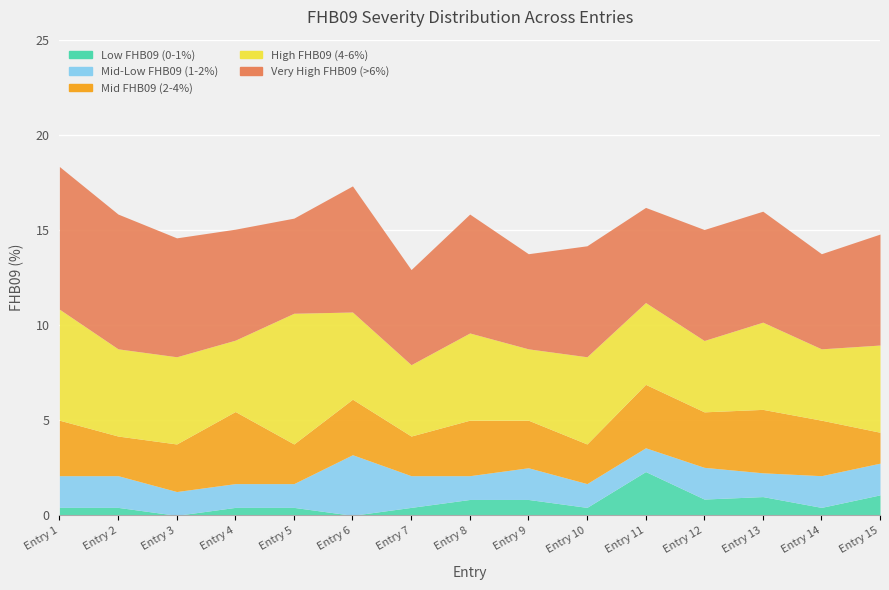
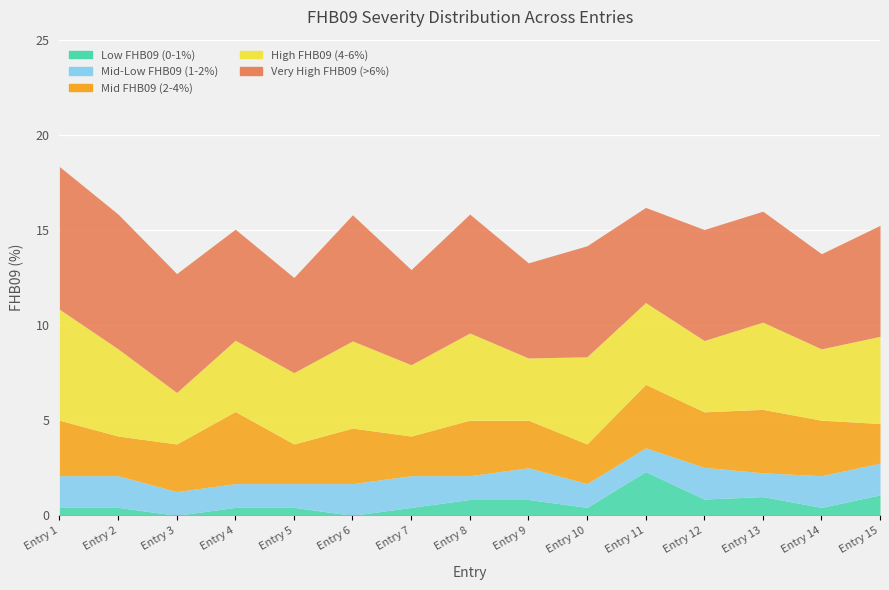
  {
    "Low FHB09 (0-1%)": {
      "Entry 1": 0.4,
      "Entry 2": 0.4,
      "Entry 3": 0.0,
      "Entry 4": 0.4,
      "Entry 5": 0.4,
      "Entry 6": 0.0,
      "Entry 7": 0.4,
      "Entry 8": 0.8,
      "Entry 9": 0.8,
      "Entry 10": 0.4,
      "Entry 11": 2.3,
      "Entry 12": 0.9,
      "Entry 13": 1.0,
      "Entry 14": 0.4,
      "Entry 15": 1.1
    },
    "Mid-Low FHB09 (1-2%)": {
      "Entry 1": 1.7,
      "Entry 2": 1.7,
      "Entry 3": 1.3,
      "Entry 4": 1.3,
      "Entry 5": 1.3,
-     "Entry 6": 3.2,
+     "Entry 6": 1.7,
      "Entry 7": 1.7,
      "Entry 8": 1.3,
      "Entry 9": 1.7,
      "Entry 10": 1.3,
      "Entry 11": 1.3,
      "Entry 12": 1.7,
      "Entry 13": 1.3,
      "Entry 14": 1.7,
      "Entry 15": 1.7
    },
    "Mid FHB09 (2-4%)": {
      "Entry 1": 2.9,
      "Entry 2": 2.1,
      "Entry 3": 2.5,
      "Entry 4": 3.8,
      "Entry 5": 2.1,
      "Entry 6": 2.9,
      "Entry 7": 2.1,
      "Entry 8": 2.9,
      "Entry 9": 2.5,
      "Entry 10": 2.1,
      "Entry 11": 3.3,
      "Entry 12": 2.9,
      "Entry 13": 3.3,
      "Entry 14": 2.9,
-     "Entry 15": 1.6
+     "Entry 15": 2.1
    },
    "High FHB09 (4-6%)": {
      "Entry 1": 5.8,
      "Entry 2": 4.6,
-     "Entry 3": 4.6,
+     "Entry 3": 2.7,
      "Entry 4": 3.7,
-     "Entry 5": 6.9,
+     "Entry 5": 3.8,
      "Entry 6": 4.6,
      "Entry 7": 3.8,
      "Entry 8": 4.6,
-     "Entry 9": 3.8,
+     "Entry 9": 3.3,
      "Entry 10": 4.6,
      "Entry 11": 4.3,
      "Entry 12": 3.8,
      "Entry 13": 4.6,
      "Entry 14": 3.8,
      "Entry 15": 4.6
    },
    "Very High FHB09 (>6%)": {
      "Entry 1": 7.5,
      "Entry 2": 7.1,
      "Entry 3": 6.3,
      "Entry 4": 5.8,
      "Entry 5": 5.0,
      "Entry 6": 6.6,
      "Entry 7": 5.0,
      "Entry 8": 6.3,
      "Entry 9": 5.0,
      "Entry 10": 5.8,
      "Entry 11": 5.0,
      "Entry 12": 5.8,
      "Entry 13": 5.8,
      "Entry 14": 5.0,
      "Entry 15": 5.8
    }
  }
